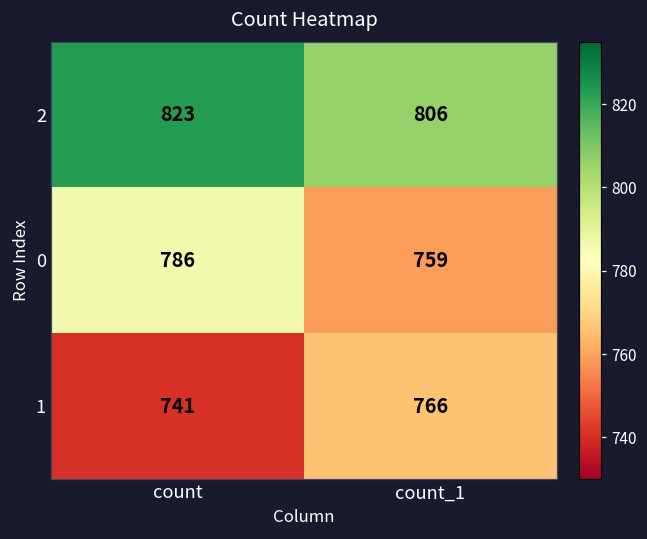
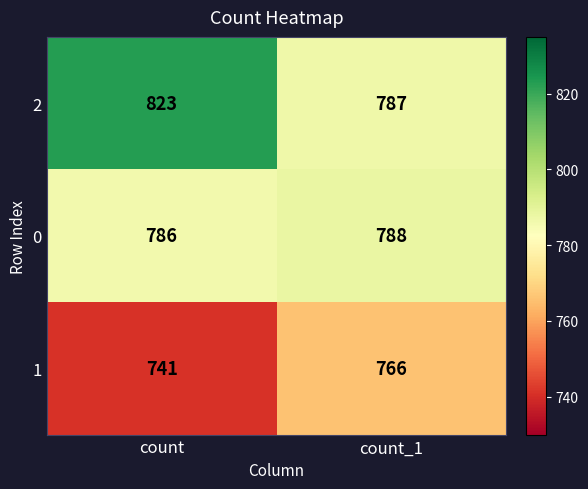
  {
    "2": {
      "count": 823,
-     "count_1": 806
+     "count_1": 787
    },
    "0": {
      "count": 786,
-     "count_1": 759
+     "count_1": 788
    },
    "1": {
      "count": 741,
      "count_1": 766
    }
  }
